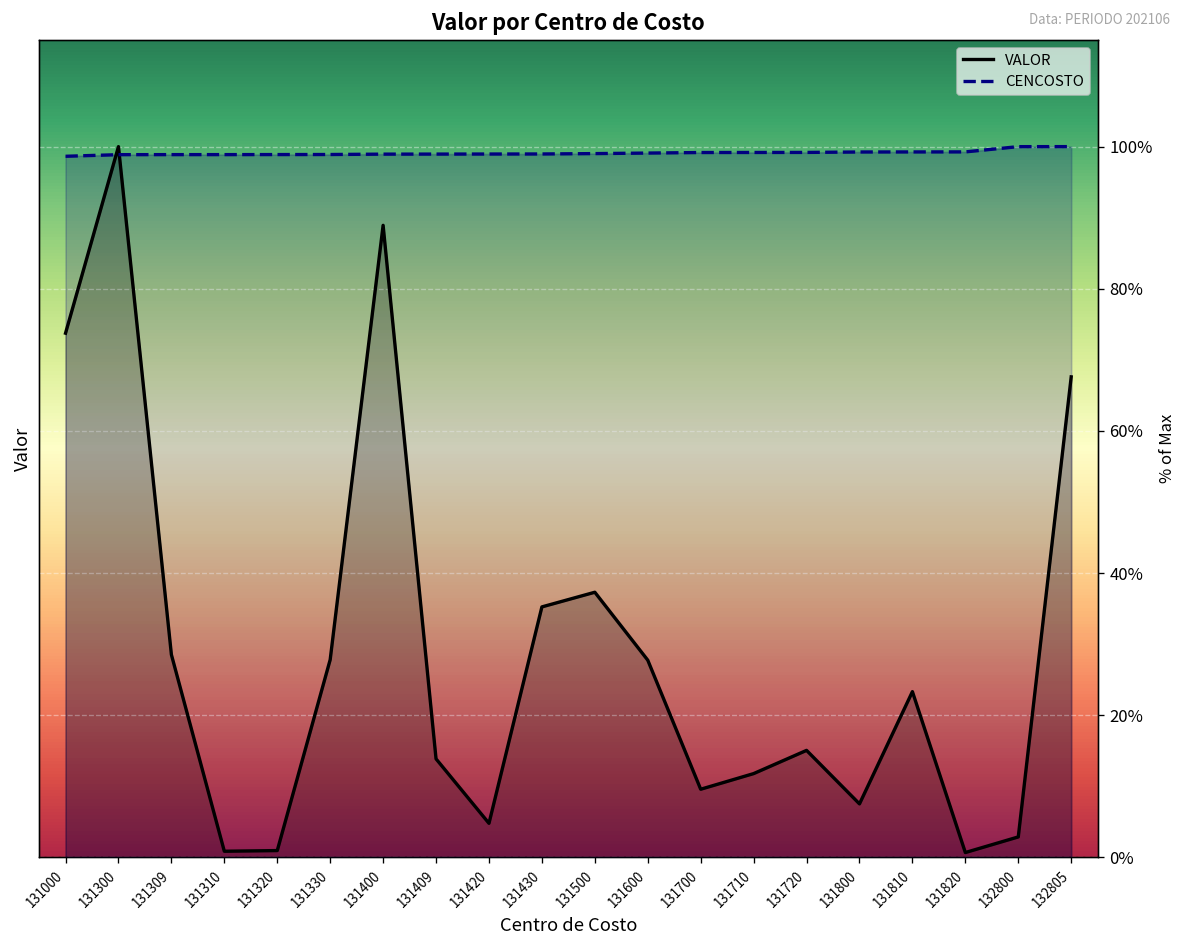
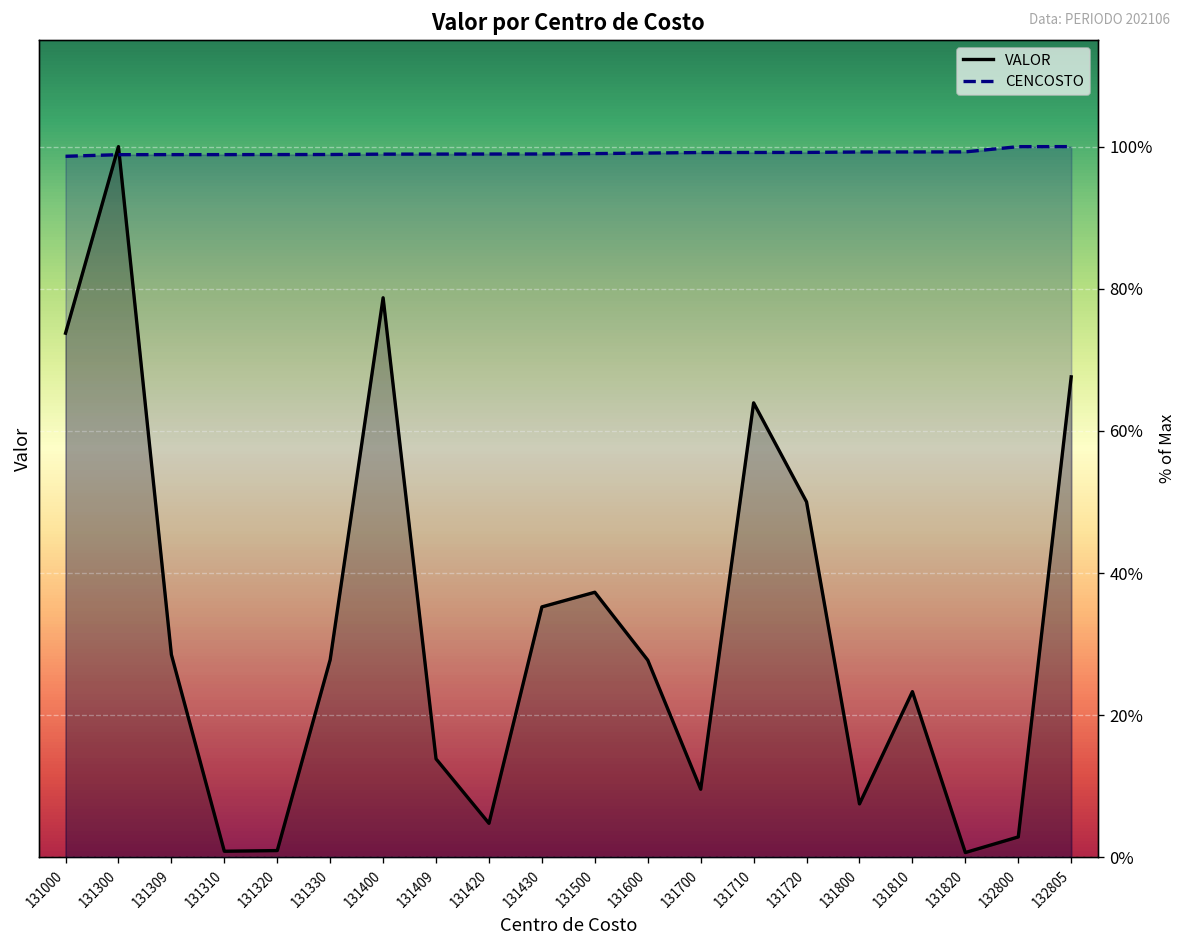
  {
    "VALOR": {
      "131000": "74%",
      "131300": "100%",
      "131309": "29%",
      "131310": "1%",
      "131320": "1%",
      "131330": "28%",
-     "131400": "89%",
+     "131400": "79%",
      "131409": "14%",
      "131420": "5%",
      "131430": "35%",
      "131500": "37%",
      "131600": "28%",
      "131700": "10%",
-     "131710": "12%",
-     "131720": "15%",
+     "131710": "64%",
+     "131720": "50%",
      "131800": "8%",
      "131810": "23%",
      "131820": "1%",
      "132800": "3%",
      "132805": "68%"
    },
    "CENCOSTO": {
      "131000": "99%",
      "131300": "99%",
      "131309": "99%",
      "131310": "99%",
      "131320": "99%",
      "131330": "99%",
      "131400": "99%",
      "131409": "99%",
      "131420": "99%",
      "131430": "99%",
      "131500": "99%",
      "131600": "99%",
      "131700": "99%",
      "131710": "99%",
      "131720": "99%",
      "131800": "99%",
      "131810": "99%",
      "131820": "99%",
      "132800": "100%",
      "132805": "100%"
    }
  }
